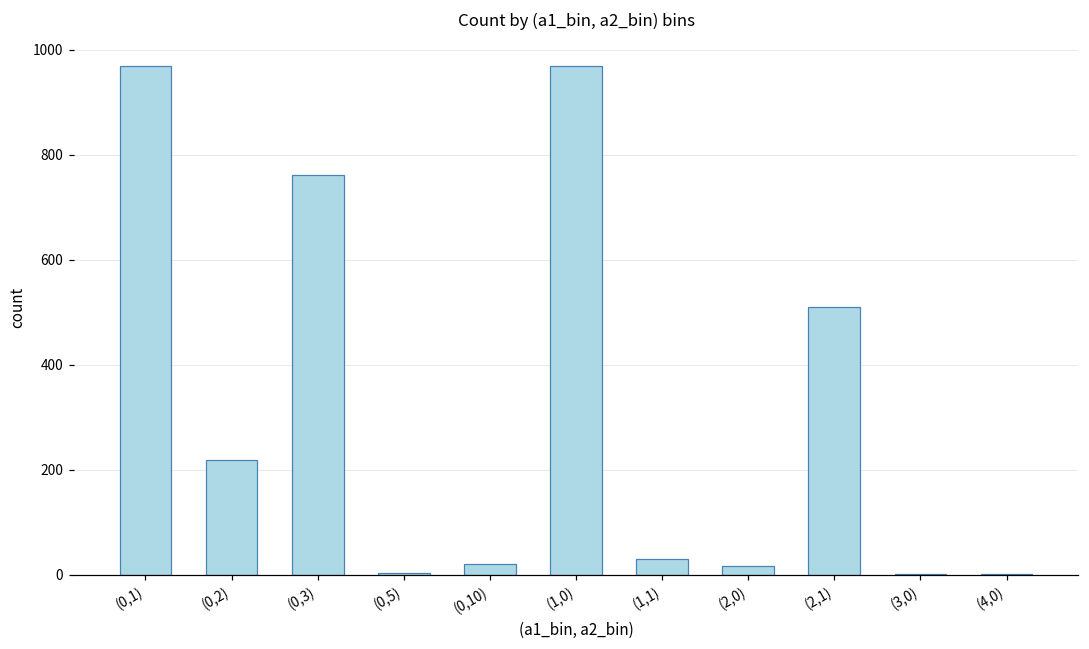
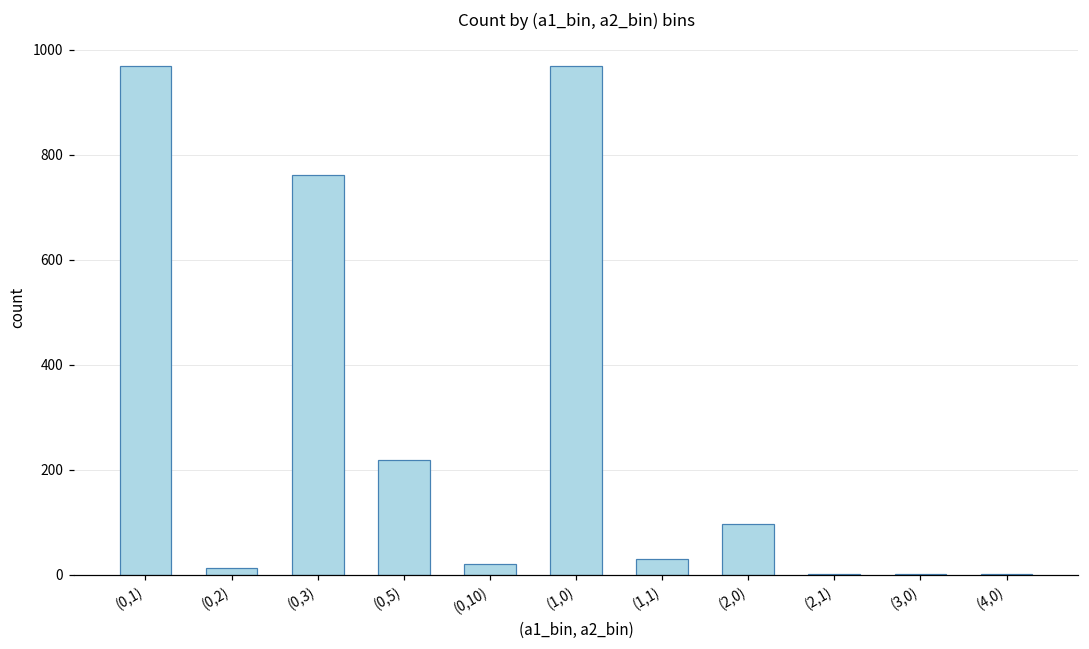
  {
    "(0,1)": 970,
-   "(0,2)": 220,
+   "(0,2)": 10,
    "(0,3)": 760,
-   "(0,5)": 0,
+   "(0,5)": 220,
    "(0,10)": 20,
    "(1,0)": 970,
    "(1,1)": 30,
-   "(2,0)": 20,
-   "(2,1)": 510
+   "(2,0)": 100,
+   "(2,1)": 0
  }
